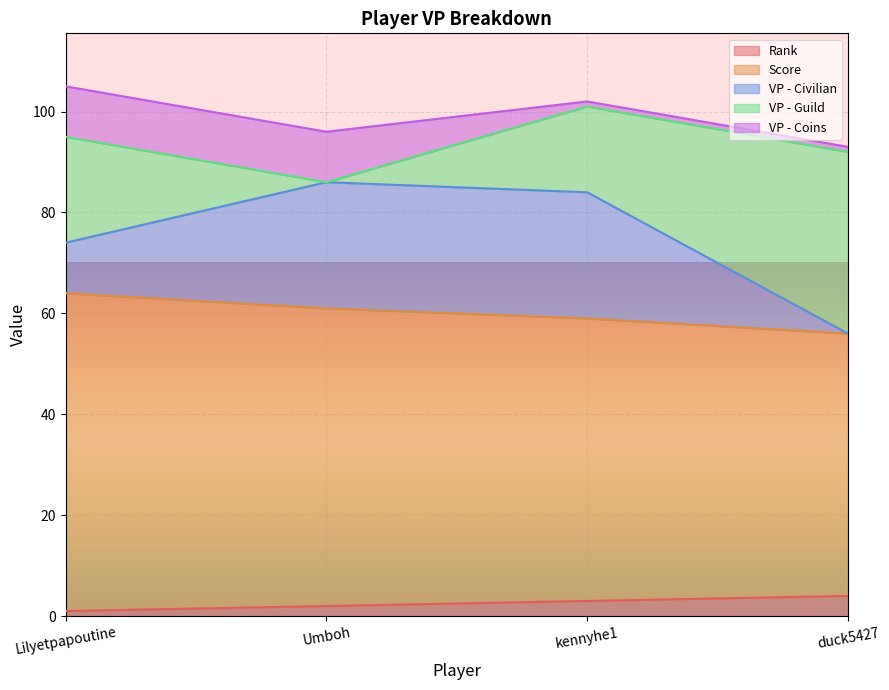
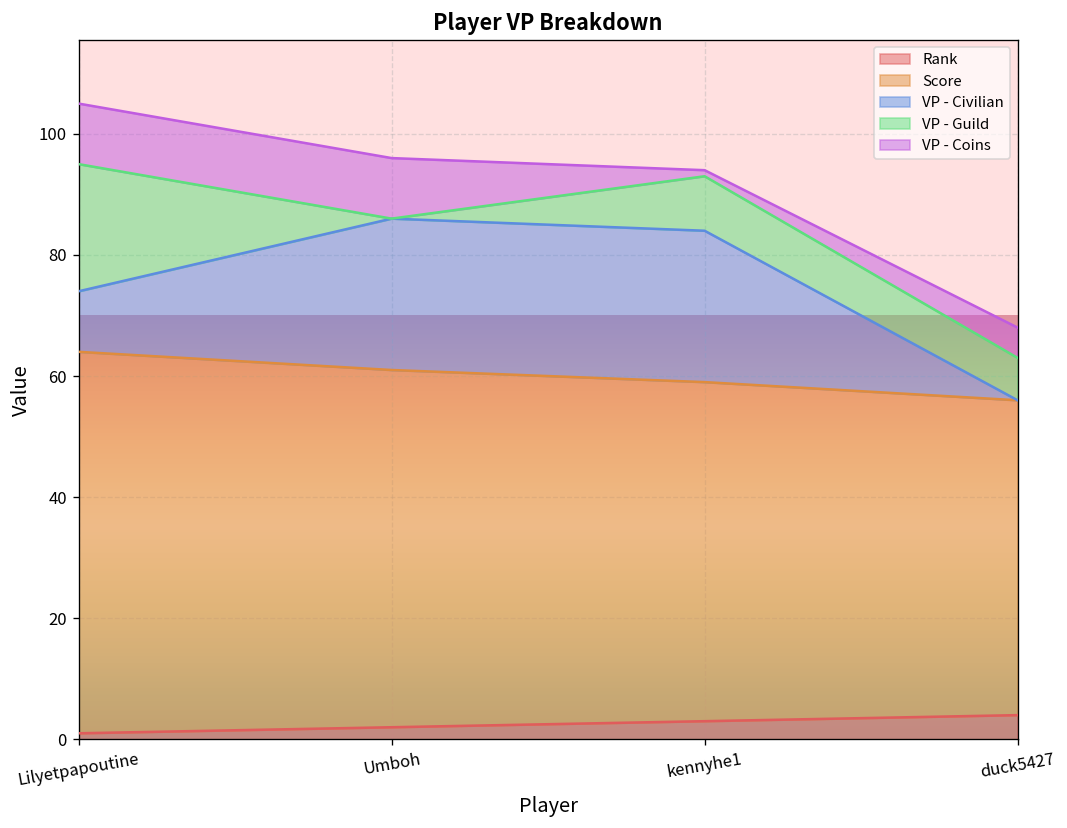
  {
    "VP - Civilian": {
      "Lilyetpapoutine": 10,
      "kennyhe1": 25
    },
    "VP - Guild": {
      "Lilyetpapoutine": 21,
-     "kennyhe1": 17,
-     "duck5427": 36
+     "kennyhe1": 9,
+     "duck5427": 7
    },
    "VP - Coins": {
      "Lilyetpapoutine": 10,
      "Umboh": 10,
      "kennyhe1": 1,
-     "duck5427": 1
+     "duck5427": 5
    }
  }
